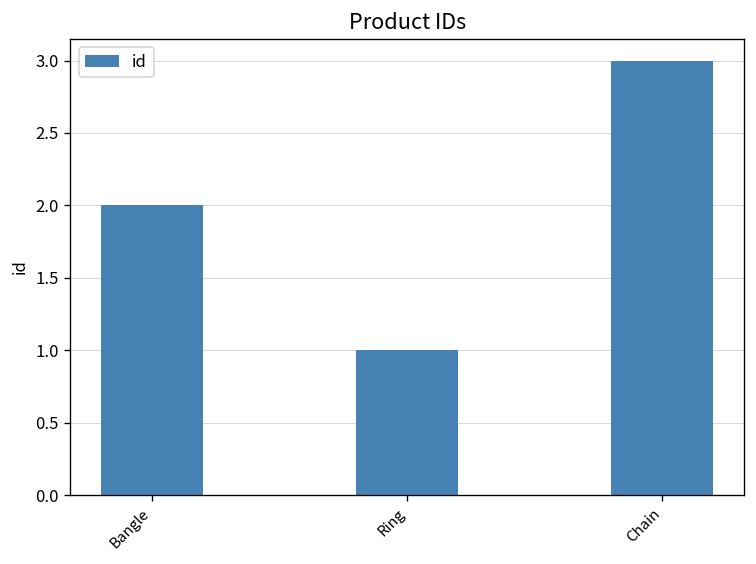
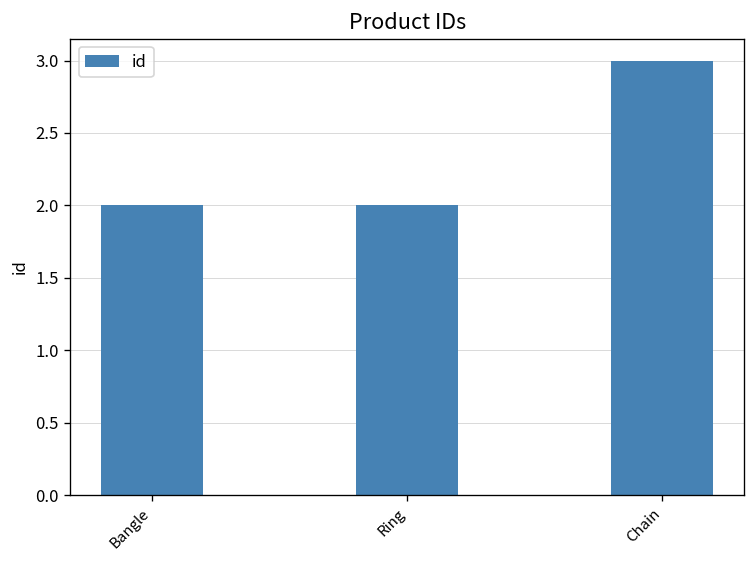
  {
    "Bangle": 2,
-   "Ring": 1,
+   "Ring": 2,
    "Chain": 3
  }
